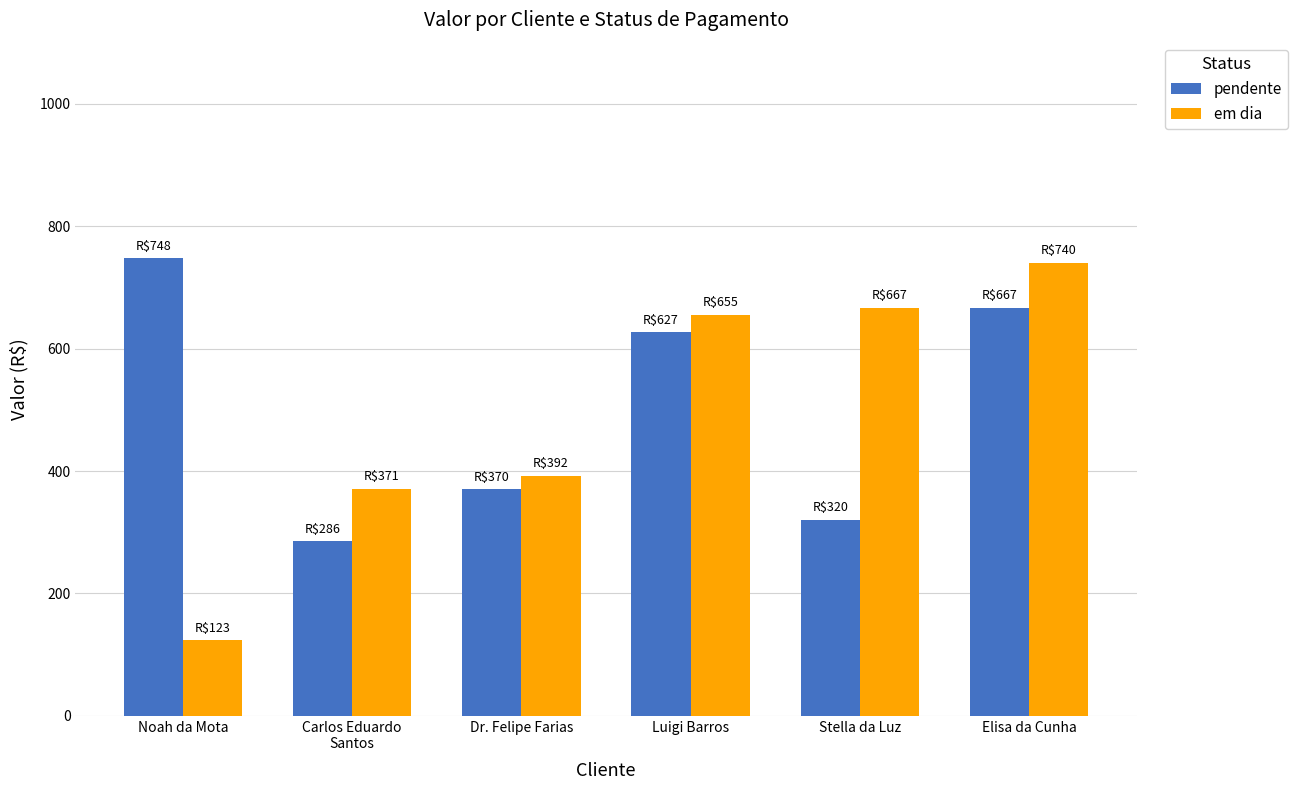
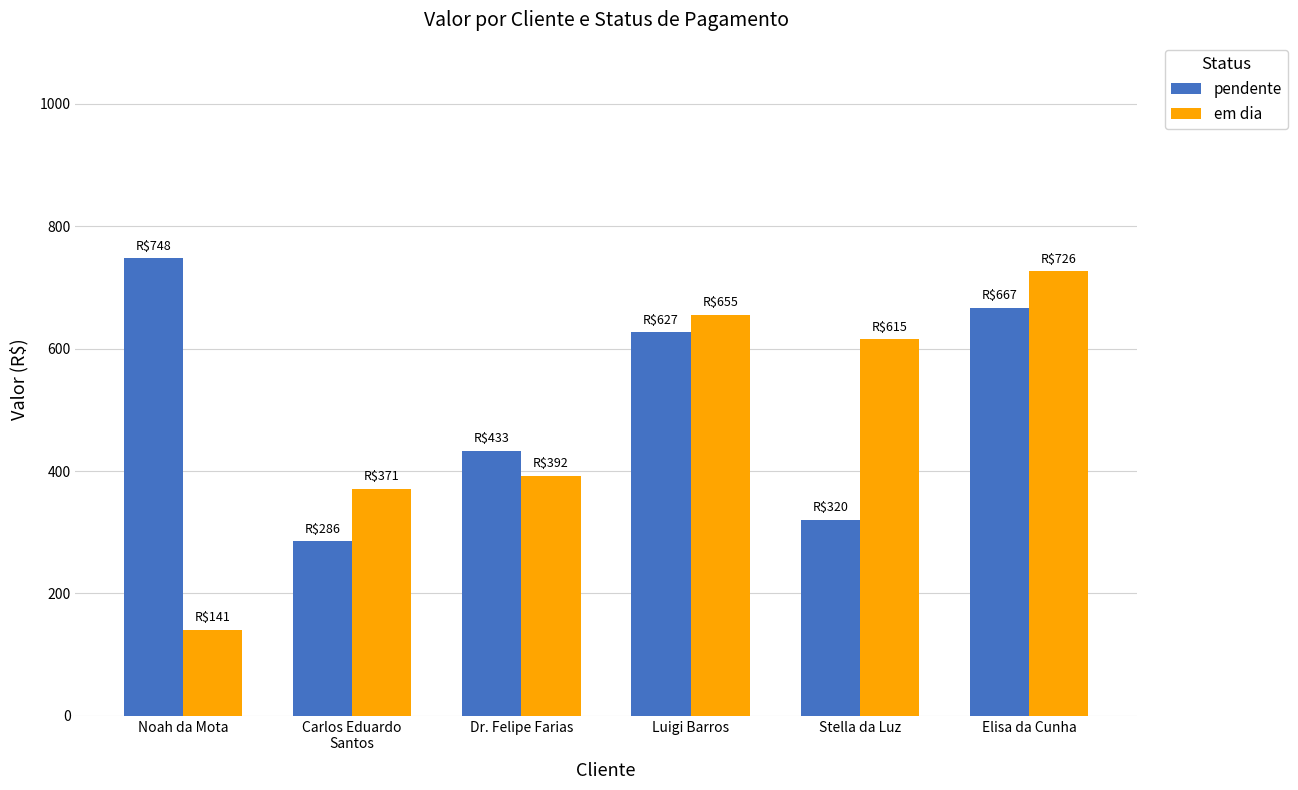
  {
    "pendente": {
      "Noah da Mota": "$748",
      "Carlos Eduardo Santos": "$286",
-     "Dr. Felipe Farias": "$370",
+     "Dr. Felipe Farias": "$433",
      "Luigi Barros": "$627",
      "Stella da Luz": "$320",
      "Elisa da Cunha": "$667"
    },
    "em dia": {
-     "Noah da Mota": "$123",
+     "Noah da Mota": "$141",
      "Carlos Eduardo Santos": "$371",
      "Dr. Felipe Farias": "$392",
      "Luigi Barros": "$655",
-     "Stella da Luz": "$667",
-     "Elisa da Cunha": "$740"
+     "Stella da Luz": "$615",
+     "Elisa da Cunha": "$726"
    }
  }
